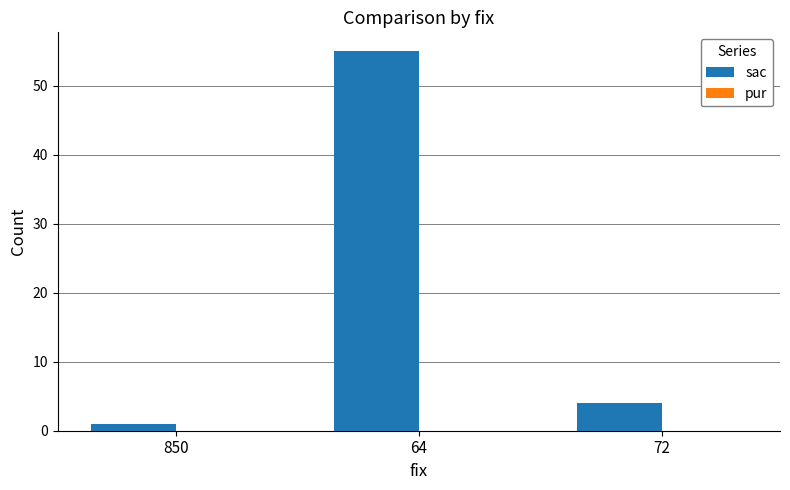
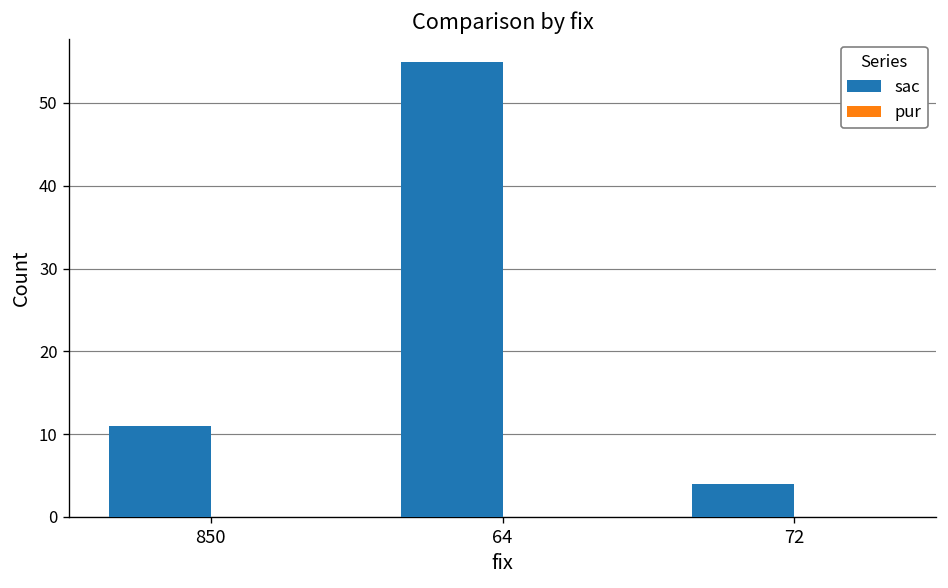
  {
    "sac": {
-     "850": 1,
+     "850": 11,
      "64": 55,
      "72": 4
    },
    "pur": {
      "850": 0,
      "64": 0,
      "72": 0
    }
  }
